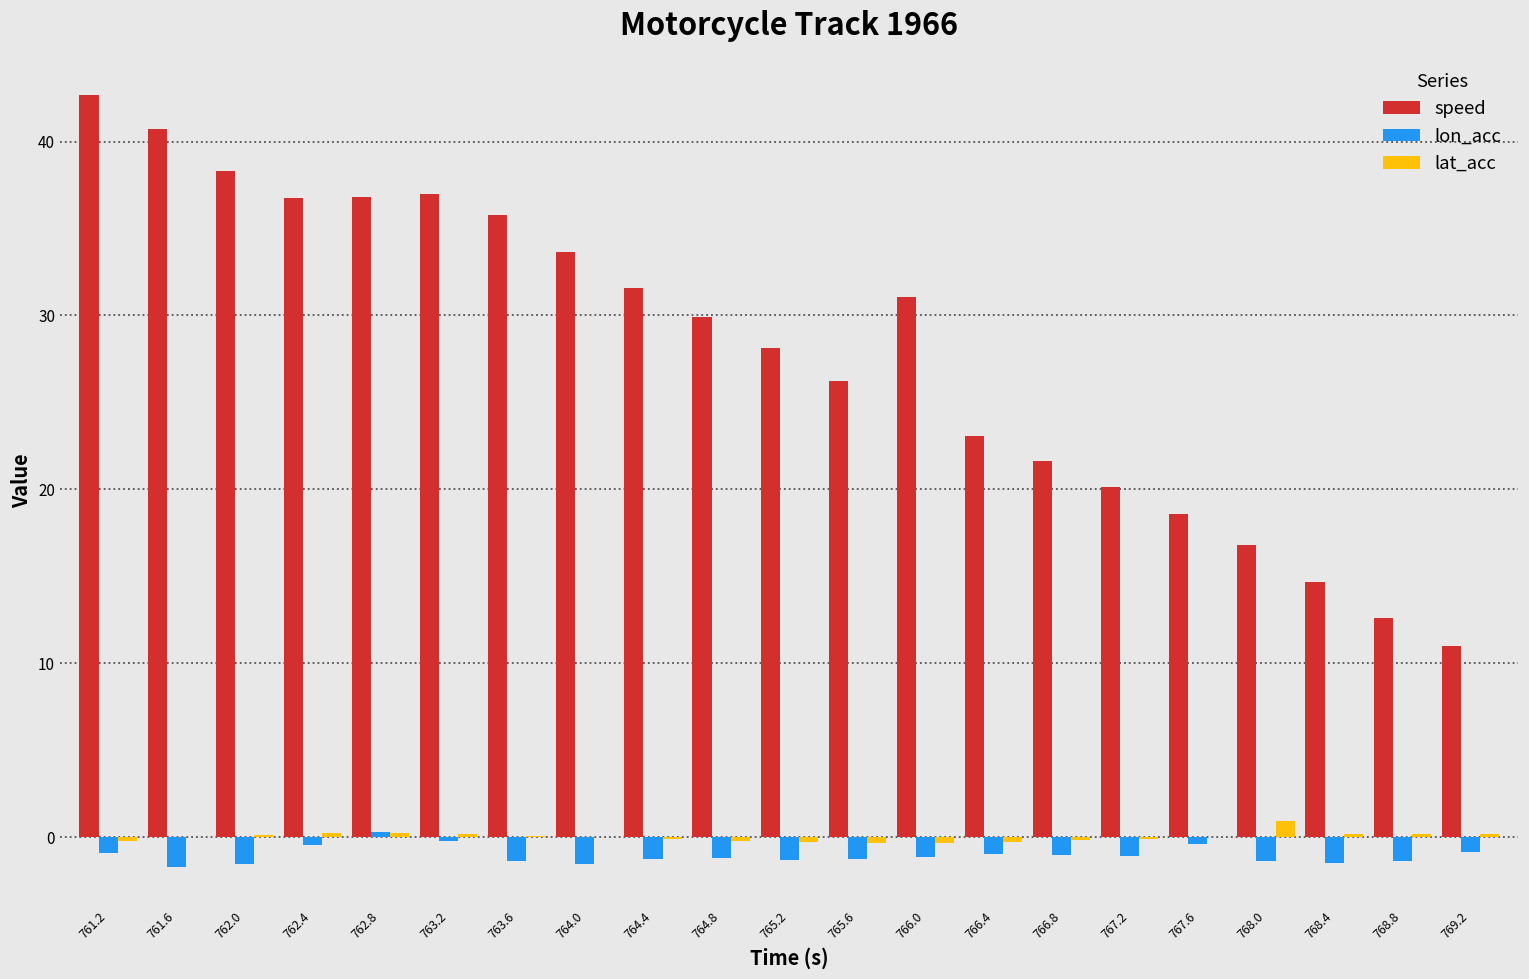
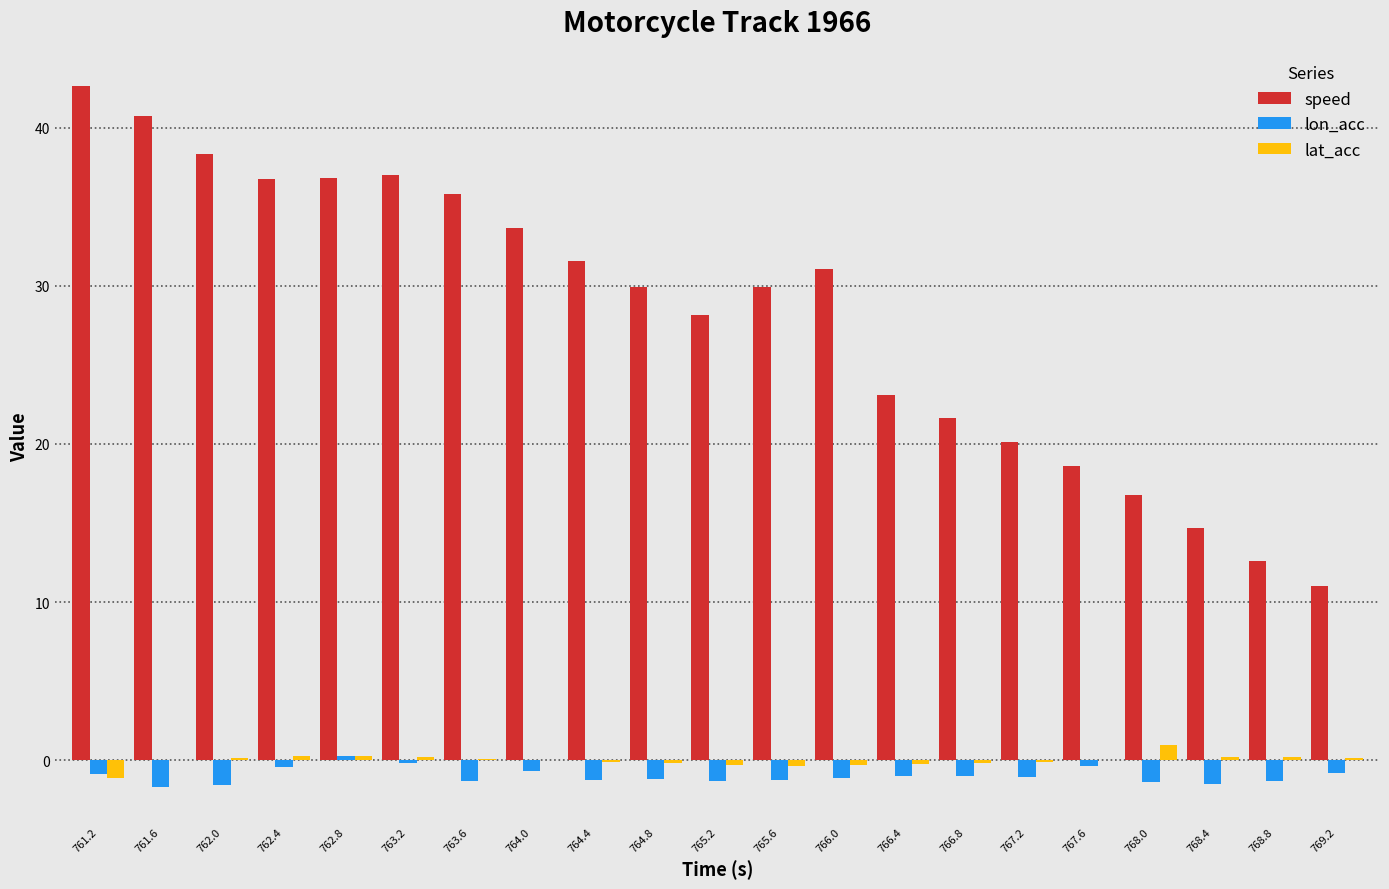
  {
    "speed": {
      "761.2": 42.7,
      "761.6": 40.7,
      "762.0": 38.3,
      "762.4": 36.8,
      "762.8": 36.8,
      "763.2": 37.0,
      "763.6": 35.8,
      "764.0": 33.7,
      "764.4": 31.6,
      "764.8": 29.9,
      "765.2": 28.1,
-     "765.6": 26.2,
+     "765.6": 29.9,
      "766.0": 31.1,
      "766.4": 23.1,
      "766.8": 21.6,
      "767.2": 20.1,
      "767.6": 18.6,
      "768.0": 16.8,
      "768.4": 14.7,
      "768.8": 12.6,
      "769.2": 11.0
    },
    "lon_acc": {
      "761.2": -0.9,
      "761.6": -1.7,
      "762.0": -1.5,
      "762.4": -0.4,
      "762.8": 0.3,
      "763.2": -0.2,
      "763.6": -1.3,
-     "764.0": -1.6,
+     "764.0": -0.7,
      "764.4": -1.3,
      "764.8": -1.2,
      "765.2": -1.3,
      "765.6": -1.3,
      "766.0": -1.1,
      "766.4": -1.0,
      "766.8": -1.0,
      "767.2": -1.1,
      "767.6": -0.4,
      "768.0": -1.4,
      "768.4": -1.5,
      "768.8": -1.3,
      "769.2": -0.8
    },
    "lat_acc": {
-     "761.2": -0.2,
+     "761.2": -1.1,
      "762.4": 0.2,
      "762.8": 0.2,
      "763.2": 0.2,
      "764.8": -0.2,
      "765.2": -0.3,
      "765.6": -0.3,
      "766.0": -0.3,
      "766.4": -0.3,
      "766.8": -0.2,
      "768.0": 0.9,
      "768.4": 0.2,
      "768.8": 0.2,
      "769.2": 0.2
    }
  }
